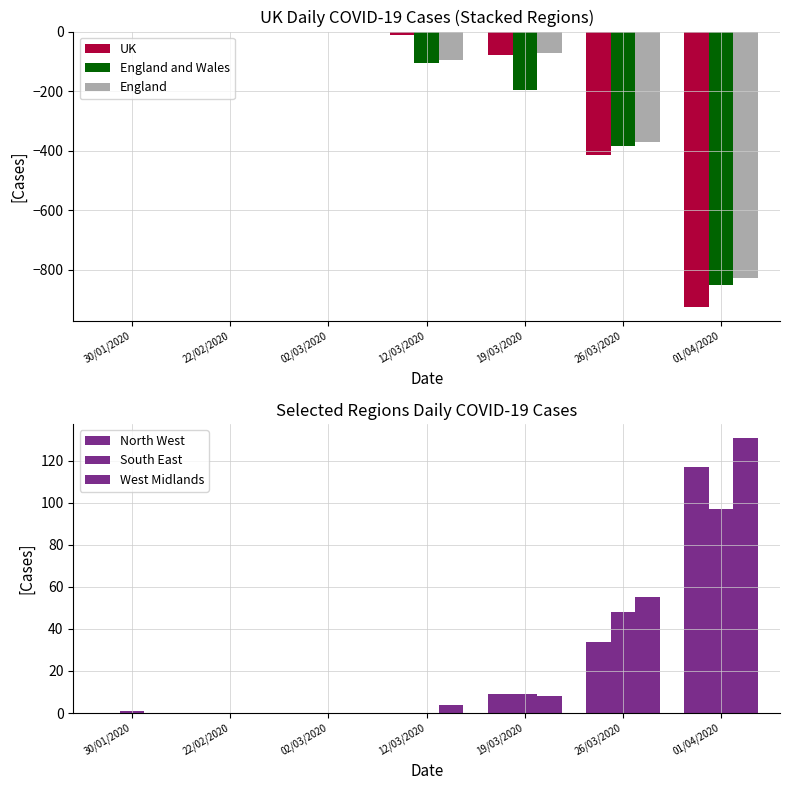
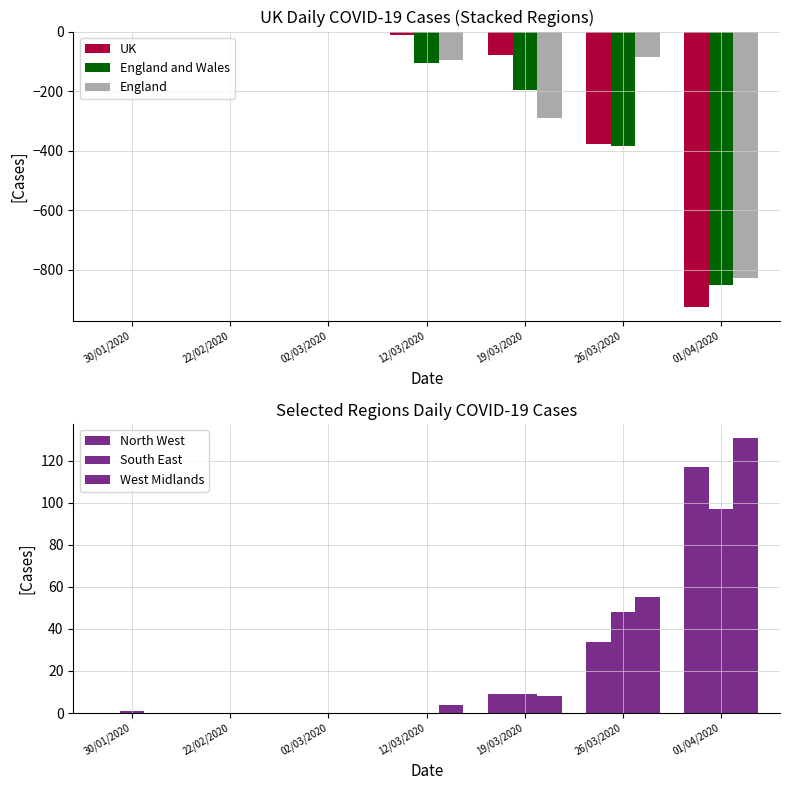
  {
    "UK Daily COVID-19 Cases (Stacked Regions)": {
      "UK": {
        "12/03/2020": -10,
        "19/03/2020": -80,
-       "26/03/2020": -410,
+       "26/03/2020": -380,
        "01/04/2020": -920
      },
      "England and Wales": {
        "12/03/2020": -100,
        "19/03/2020": -200,
        "26/03/2020": -390,
        "01/04/2020": -850
      },
      "England": {
        "12/03/2020": -100,
-       "19/03/2020": -70,
-       "26/03/2020": -370,
+       "19/03/2020": -290,
+       "26/03/2020": -90,
        "01/04/2020": -830
      }
    }
  }
